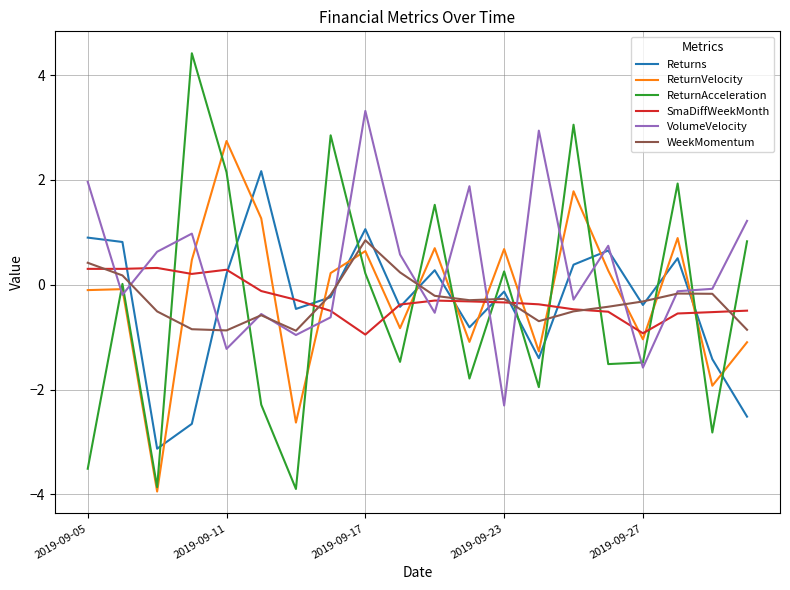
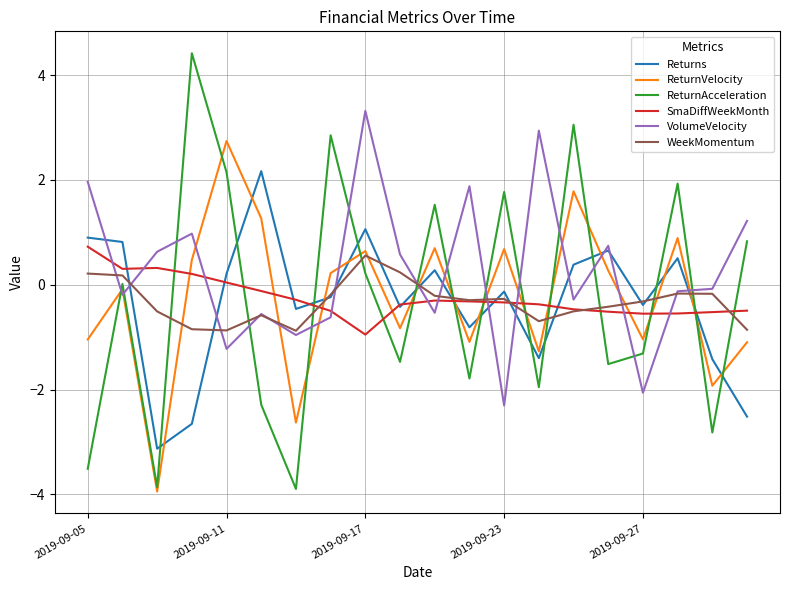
  {
    "Returns": {
      "2019-09-05": 0.9,
      "2019-09-11": 0.2,
      "2019-09-17": 1.1,
      "2019-09-23": -0.1,
      "2019-09-27": -0.4
    },
    "ReturnVelocity": {
-     "2019-09-05": -0.1,
+     "2019-09-05": -1.0,
      "2019-09-11": 2.7,
      "2019-09-17": 0.6,
      "2019-09-23": 0.7,
      "2019-09-27": -1.0
    },
    "ReturnAcceleration": {
      "2019-09-05": -3.5,
      "2019-09-11": 2.1,
      "2019-09-17": 0.2,
-     "2019-09-23": 0.3,
-     "2019-09-27": -1.5
+     "2019-09-23": 1.8,
+     "2019-09-27": -1.3
    },
    "SmaDiffWeekMonth": {
-     "2019-09-05": 0.3,
-     "2019-09-11": 0.3,
+     "2019-09-05": 0.7,
+     "2019-09-11": 0.0,
      "2019-09-17": -1.0,
      "2019-09-23": -0.3,
-     "2019-09-27": -0.9
+     "2019-09-27": -0.6
    },
    "VolumeVelocity": {
      "2019-09-05": 2.0,
      "2019-09-11": -1.2,
      "2019-09-17": 3.3,
      "2019-09-23": -2.3,
-     "2019-09-27": -1.6
+     "2019-09-27": -2.1
    },
    "WeekMomentum": {
-     "2019-09-05": 0.4,
+     "2019-09-05": 0.2,
      "2019-09-11": -0.9,
-     "2019-09-17": 0.8,
+     "2019-09-17": 0.6,
      "2019-09-23": -0.3,
      "2019-09-27": -0.3
    }
  }
